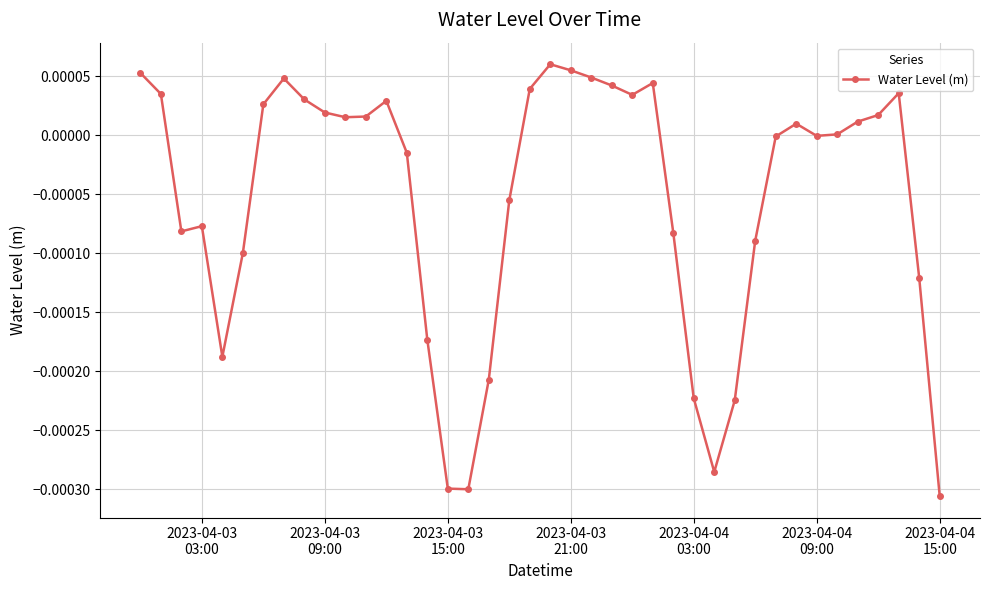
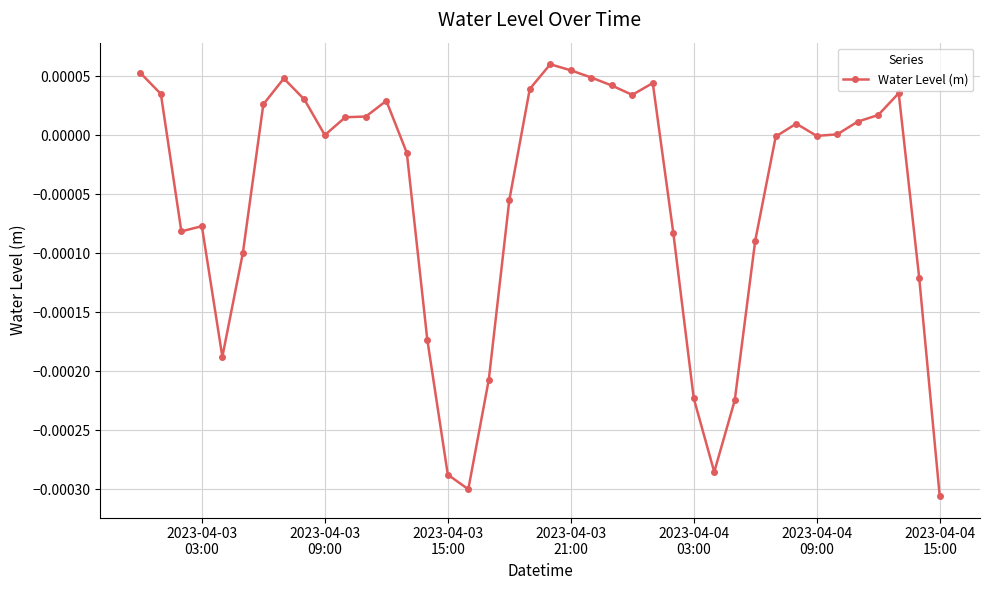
  {
    "2023-04-03 03:00": -0.000077,
-   "2023-04-03 09:00": 0.00002,
-   "2023-04-03 15:00": -0.000299,
+   "2023-04-03 09:00": 0.00000,
+   "2023-04-03 15:00": -0.000288,
    "2023-04-03 21:00": 0.000055,
    "2023-04-04 03:00": -0.000223,
    "2023-04-04 09:00": -0.000001,
    "2023-04-04 15:00": -0.000306
  }
